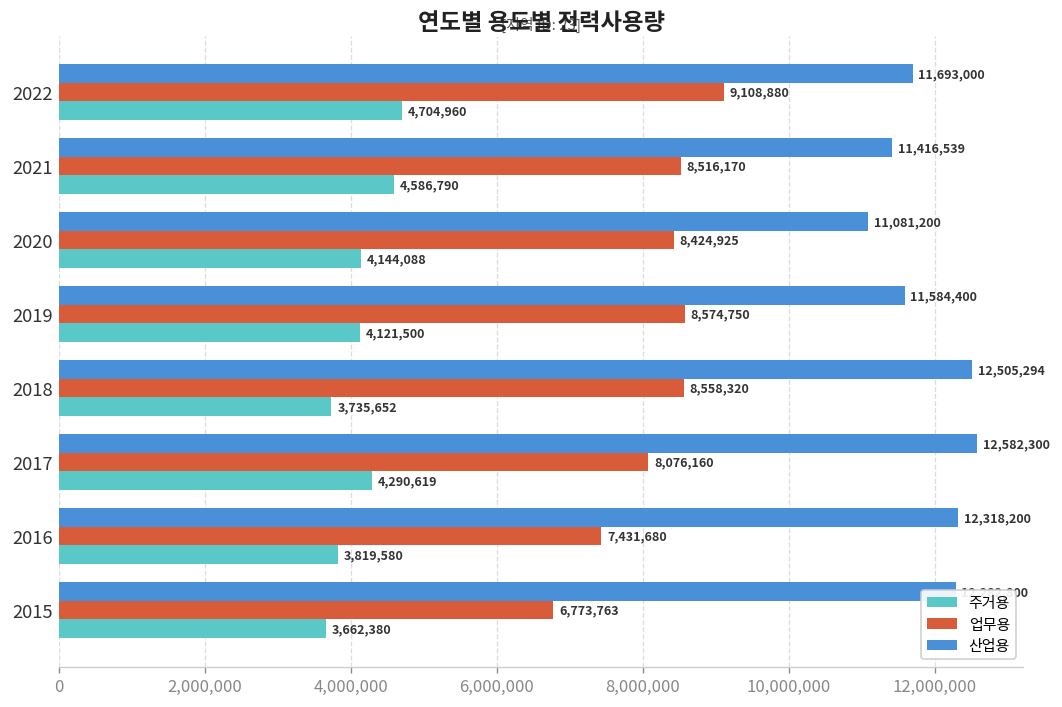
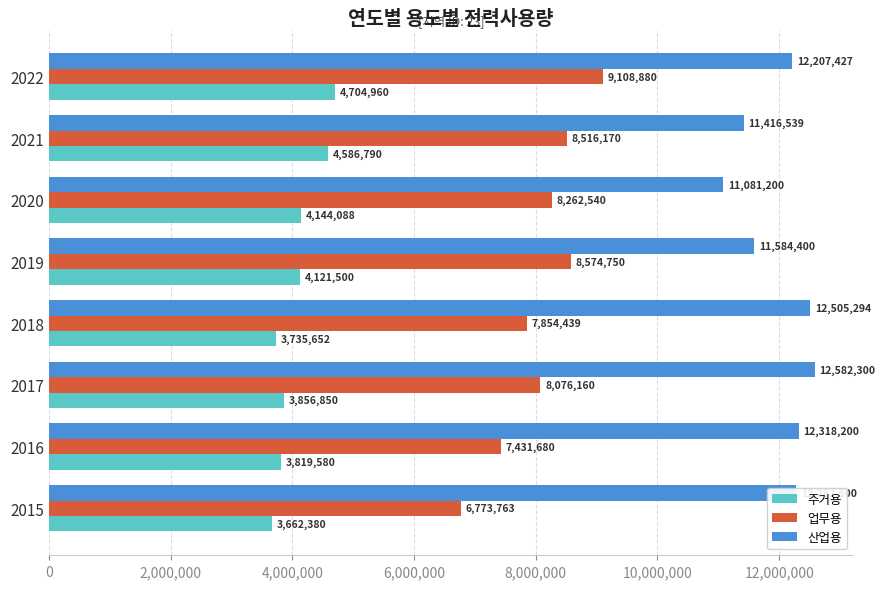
  {
    "주거용": {
      "2022": "4,704,960",
      "2021": "4,586,790",
      "2020": "4,144,088",
      "2019": "4,121,500",
      "2018": "3,735,652",
-     "2017": "4,290,619",
+     "2017": "3,856,850",
      "2016": "3,819,580",
      "2015": "3,662,380"
    },
    "업무용": {
      "2022": "9,108,880",
      "2021": "8,516,170",
-     "2020": "8,424,925",
+     "2020": "8,262,540",
      "2019": "8,574,750",
-     "2018": "8,558,320",
+     "2018": "7,854,439",
      "2017": "8,076,160",
      "2016": "7,431,680",
      "2015": "6,773,763"
    },
    "산업용": {
-     "2022": "11,693,000",
+     "2022": "12,207,427",
      "2021": "11,416,539",
      "2020": "11,081,200",
      "2019": "11,584,400",
      "2018": "12,505,294",
      "2017": "12,582,300",
      "2016": "12,318,200"
    }
  }
